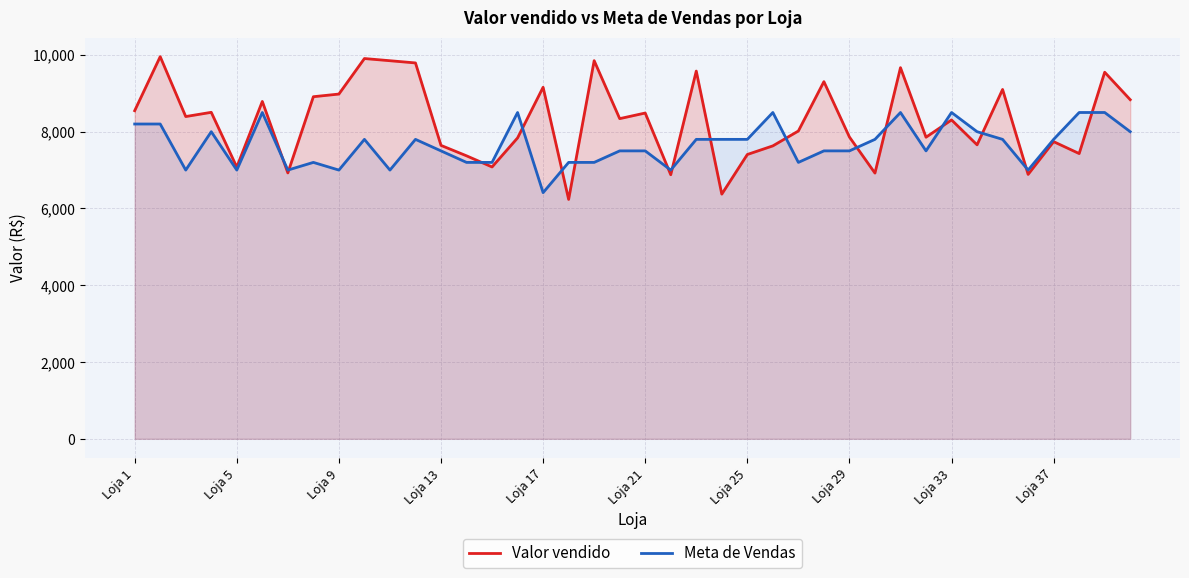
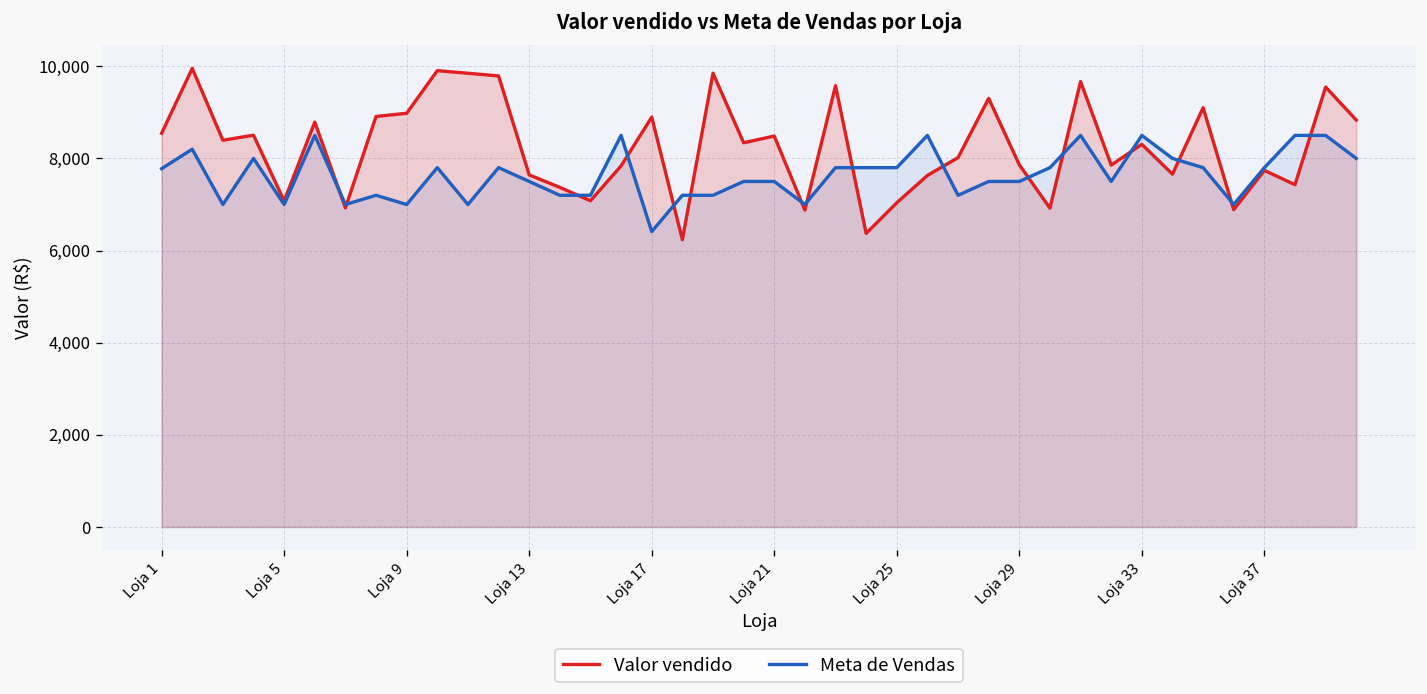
  {
    "Valor vendido": {
      "Loja 1": "8,500",
      "Loja 5": "7,100",
      "Loja 9": "9,000",
      "Loja 13": "7,600",
-     "Loja 17": "9,200",
+     "Loja 17": "8,900",
      "Loja 21": "8,500",
-     "Loja 25": "7,400",
+     "Loja 25": "7,000",
      "Loja 29": "7,900",
      "Loja 33": "8,300"
    },
    "Meta de Vendas": {
-     "Loja 1": "8,200",
+     "Loja 1": "7,800",
      "Loja 5": "7,000",
      "Loja 9": "7,000",
      "Loja 13": "7,500",
      "Loja 17": "6,400",
      "Loja 21": "7,500",
      "Loja 25": "7,800",
      "Loja 29": "7,500",
      "Loja 33": "8,500"
    }
  }
